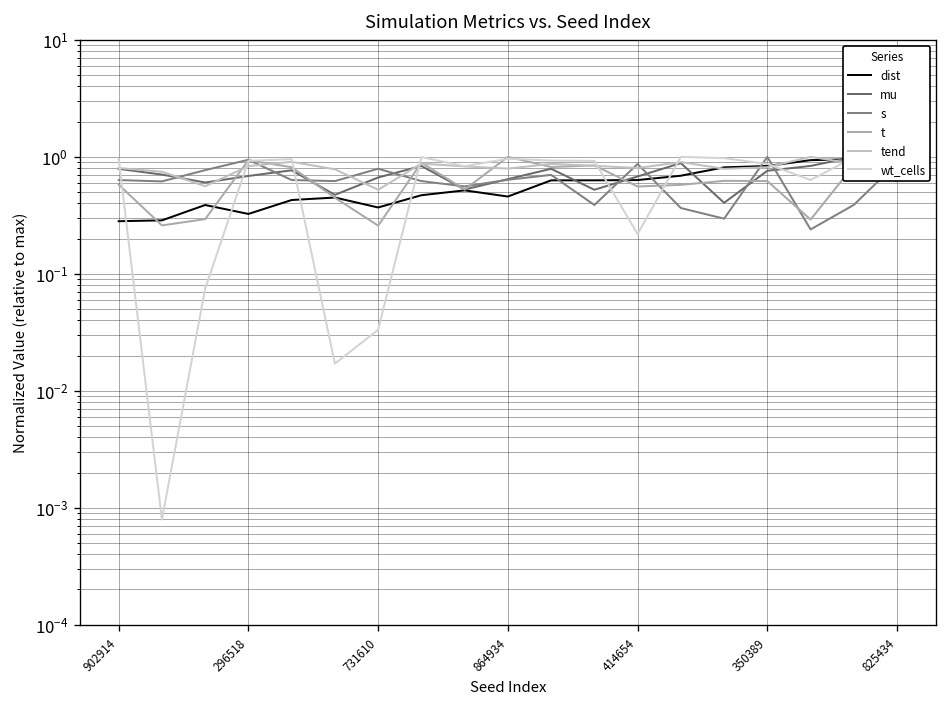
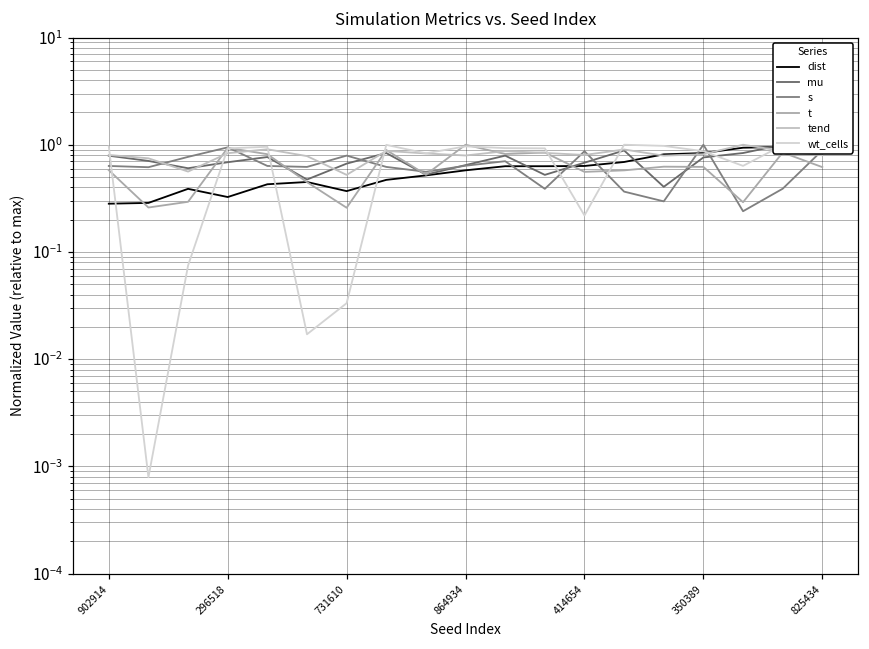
  {
    "dist": {
      "902914": 0.28,
      "296518": 0.33,
      "731610": 0.37,
-     "864934": 0.5,
+     "864934": 0.6,
      "414654": 0.6
    }
  }
